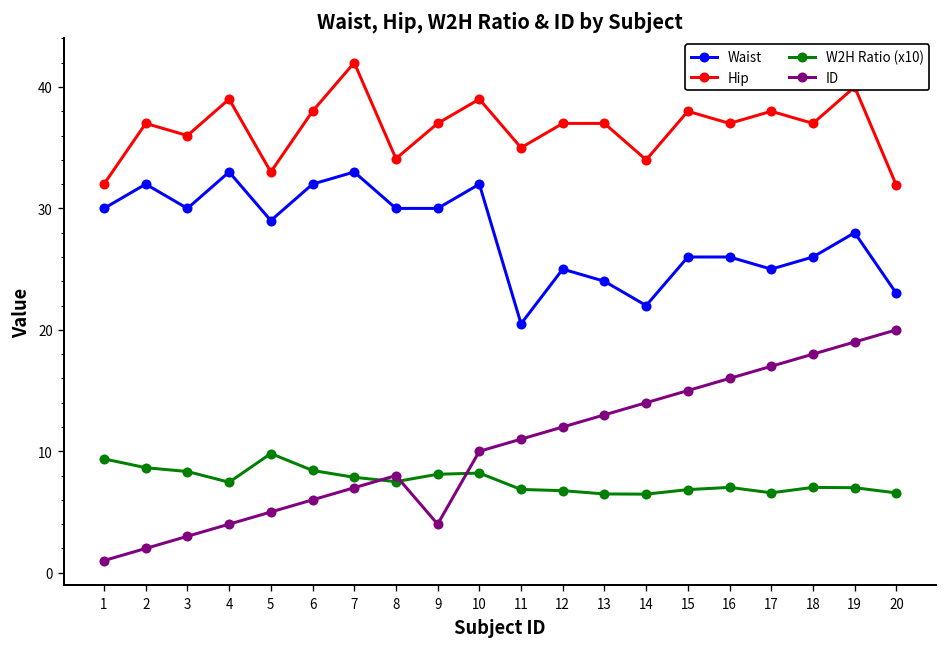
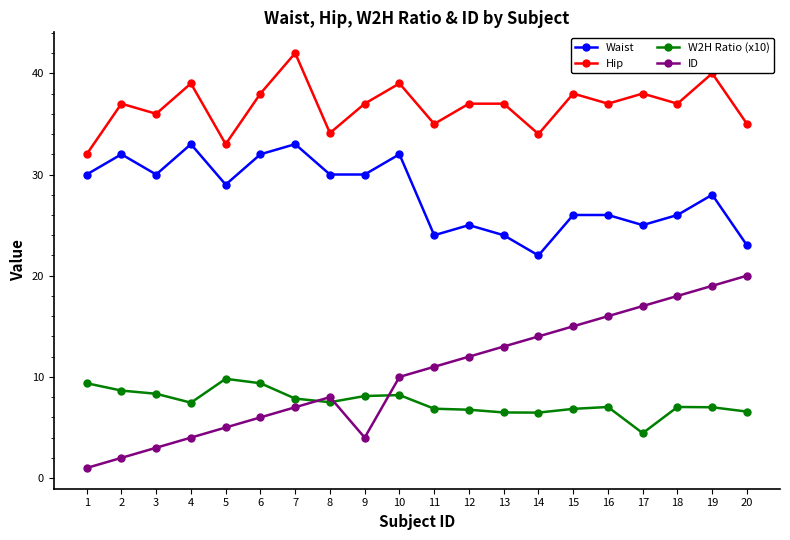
  {
    "Waist": {
      "1": 30.0,
      "2": 32.0,
      "3": 30.0,
      "4": 33.0,
      "5": 29.0,
      "6": 32.0,
      "7": 33.0,
      "8": 30.0,
      "9": 30.0,
      "10": 32.0,
-     "11": 20.5,
+     "11": 24.0,
      "12": 25.0,
      "13": 24.0,
      "14": 22.0,
      "15": 26.0,
      "16": 26.0,
      "17": 25.0,
      "18": 26.0,
      "19": 28.0,
      "20": 23.0
    },
    "Hip": {
      "1": 32.0,
      "2": 37.0,
      "3": 36.0,
      "4": 39.0,
      "5": 33.0,
      "6": 38.0,
      "7": 42.0,
      "8": 34.1,
      "9": 37.0,
      "10": 39.0,
      "11": 35.0,
      "12": 37.0,
      "13": 37.0,
      "14": 34.0,
      "15": 38.0,
      "16": 37.0,
      "17": 38.0,
      "18": 37.0,
-     "20": 31.9
+     "20": 35.0
    },
    "W2H Ratio (x10)": {
      "1": 9.4,
      "2": 8.6,
      "3": 8.3,
      "4": 7.5,
      "5": 9.8,
-     "6": 8.4,
+     "6": 9.4,
      "7": 7.9,
      "8": 7.5,
      "9": 8.1,
      "10": 8.2,
      "11": 6.9,
      "12": 6.8,
      "13": 6.5,
      "14": 6.5,
      "15": 6.8,
      "16": 7.0,
-     "17": 6.6,
+     "17": 4.4,
      "18": 7.0,
      "19": 7.0,
      "20": 6.6
    },
    "ID": {
      "1": 1.0,
      "2": 2.0,
      "3": 3.0,
      "4": 4.0,
      "5": 5.0,
      "6": 6.0,
      "7": 7.0,
      "8": 8.0,
      "9": 4.0,
      "10": 10.0,
      "11": 11.0,
      "12": 12.0,
      "13": 13.0,
      "14": 14.0,
      "15": 15.0,
      "16": 16.0,
      "17": 17.0,
      "18": 18.0,
      "19": 19.0,
      "20": 20.0
    }
  }
